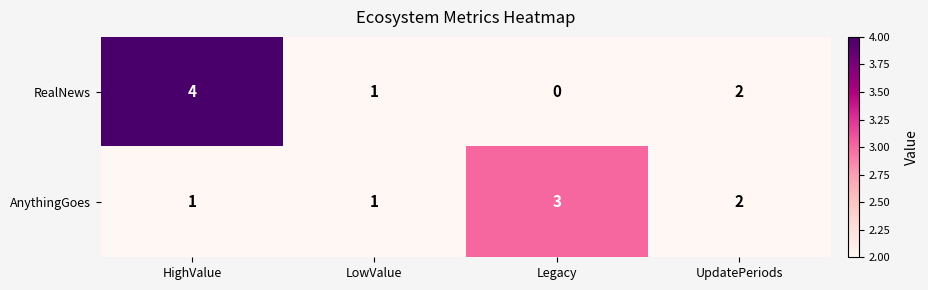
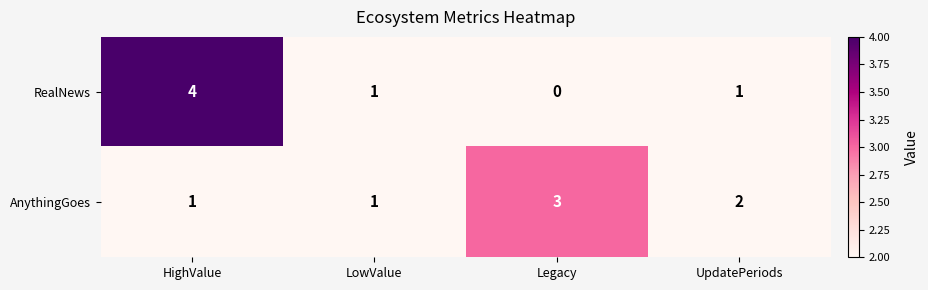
  {
    "RealNews": {
      "HighValue": 4,
      "LowValue": 1,
      "Legacy": 0,
-     "UpdatePeriods": 2
+     "UpdatePeriods": 1
    },
    "AnythingGoes": {
      "HighValue": 1,
      "LowValue": 1,
      "Legacy": 3,
      "UpdatePeriods": 2
    }
  }
